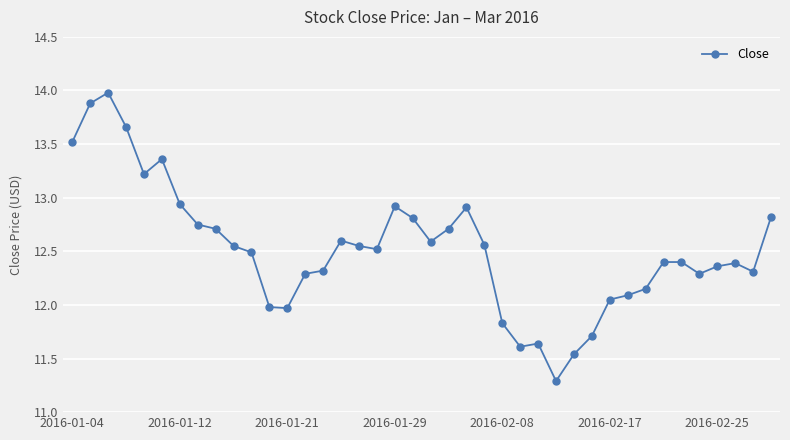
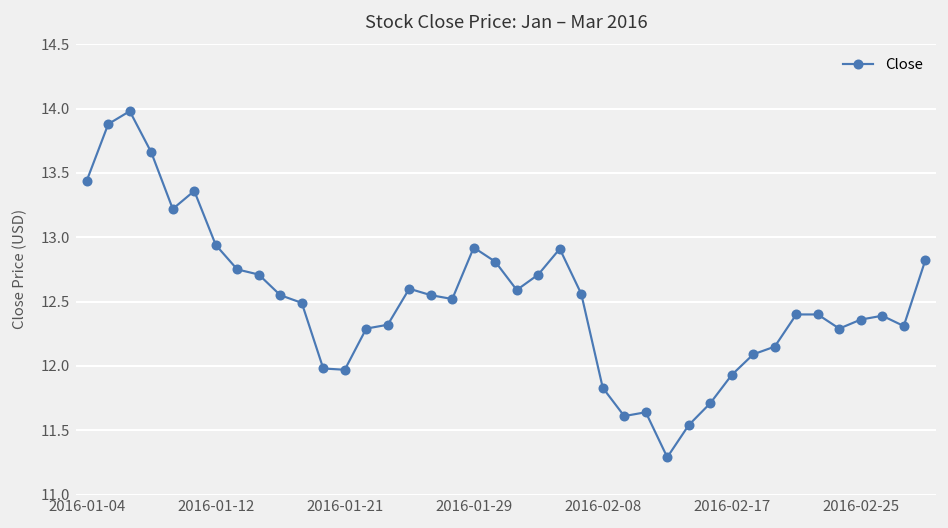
  {
-   "2016-01-04": 13.52,
+   "2016-01-04": 13.44,
    "2016-01-12": 12.94,
    "2016-01-21": 11.97,
    "2016-01-29": 12.92,
    "2016-02-08": 11.83,
-   "2016-02-17": 12.05,
+   "2016-02-17": 11.93,
    "2016-02-25": 12.36
  }
